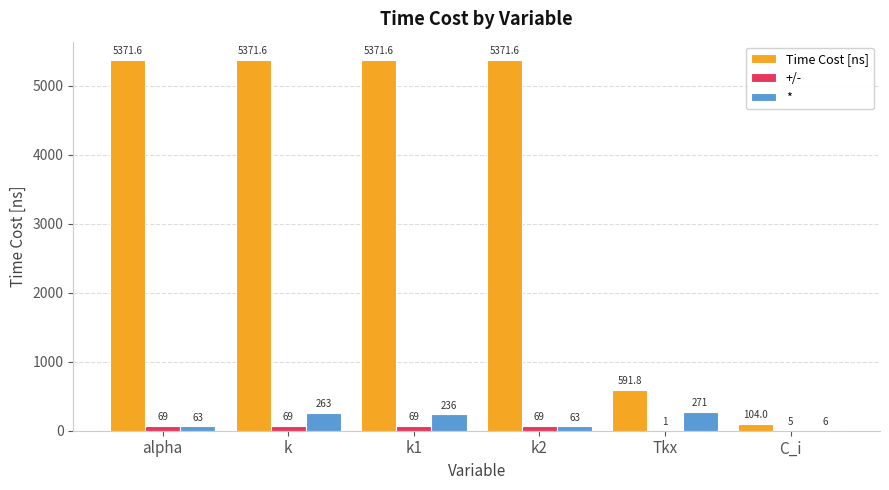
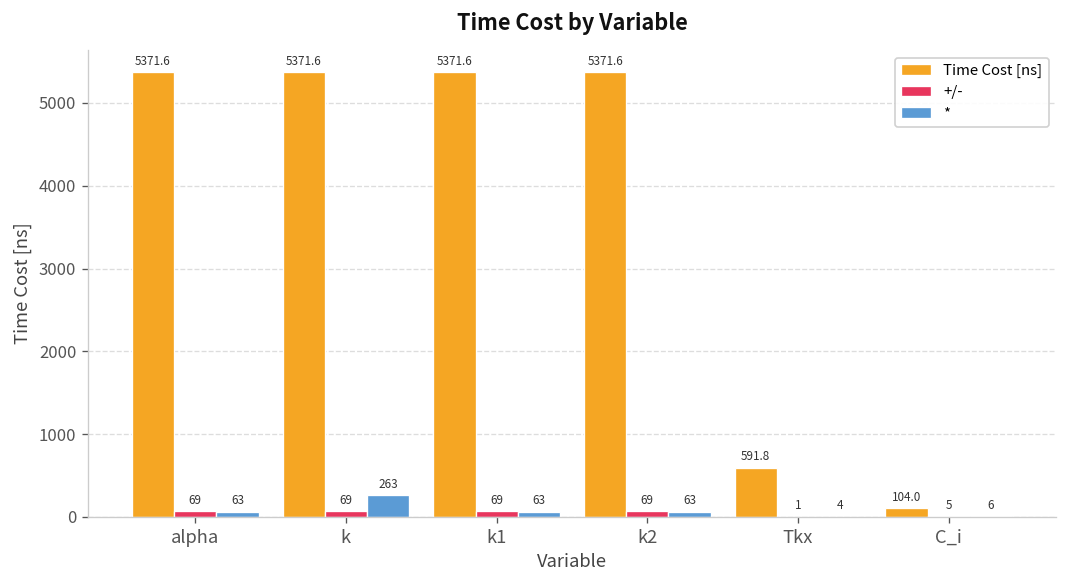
  {
    "Time Cost [ns]": {
      "alpha": 5371.6,
      "k": 5371.6,
      "k1": 5371.6,
      "k2": 5371.6,
      "Tkx": 591.8,
      "C_i": 104.0
    },
    "+/-": {
      "alpha": 69,
      "k": 69,
      "k1": 69,
      "k2": 69,
      "Tkx": 1,
      "C_i": 5
    },
    "*": {
      "alpha": 63,
      "k": 263,
-     "k1": 236,
+     "k1": 63,
      "k2": 63,
-     "Tkx": 271,
+     "Tkx": 4,
      "C_i": 6
    }
  }
